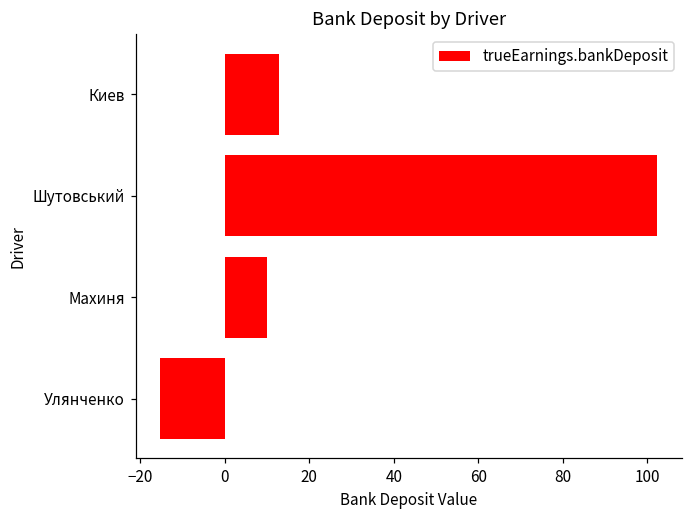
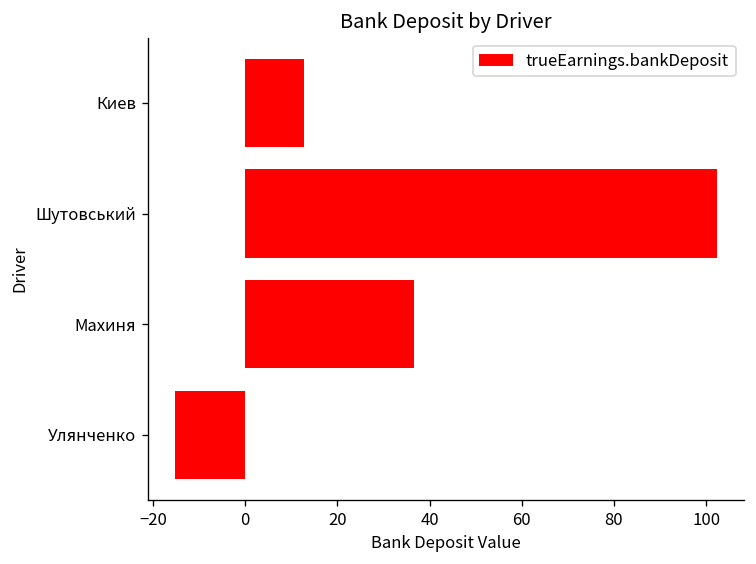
  {
    "Киев": 13,
    "Шутовський": 102,
-   "Махиня": 10,
+   "Махиня": 37,
    "Улянченко": -15
  }
